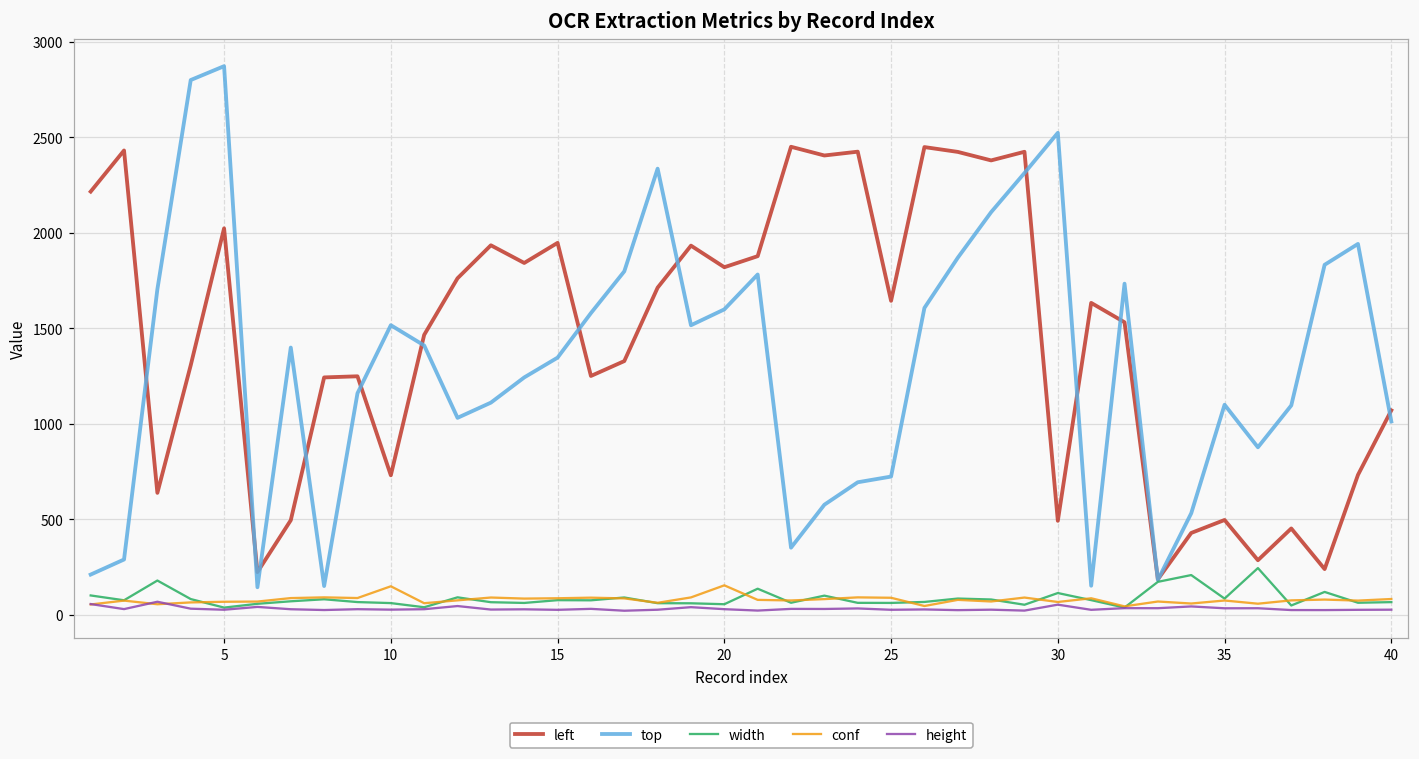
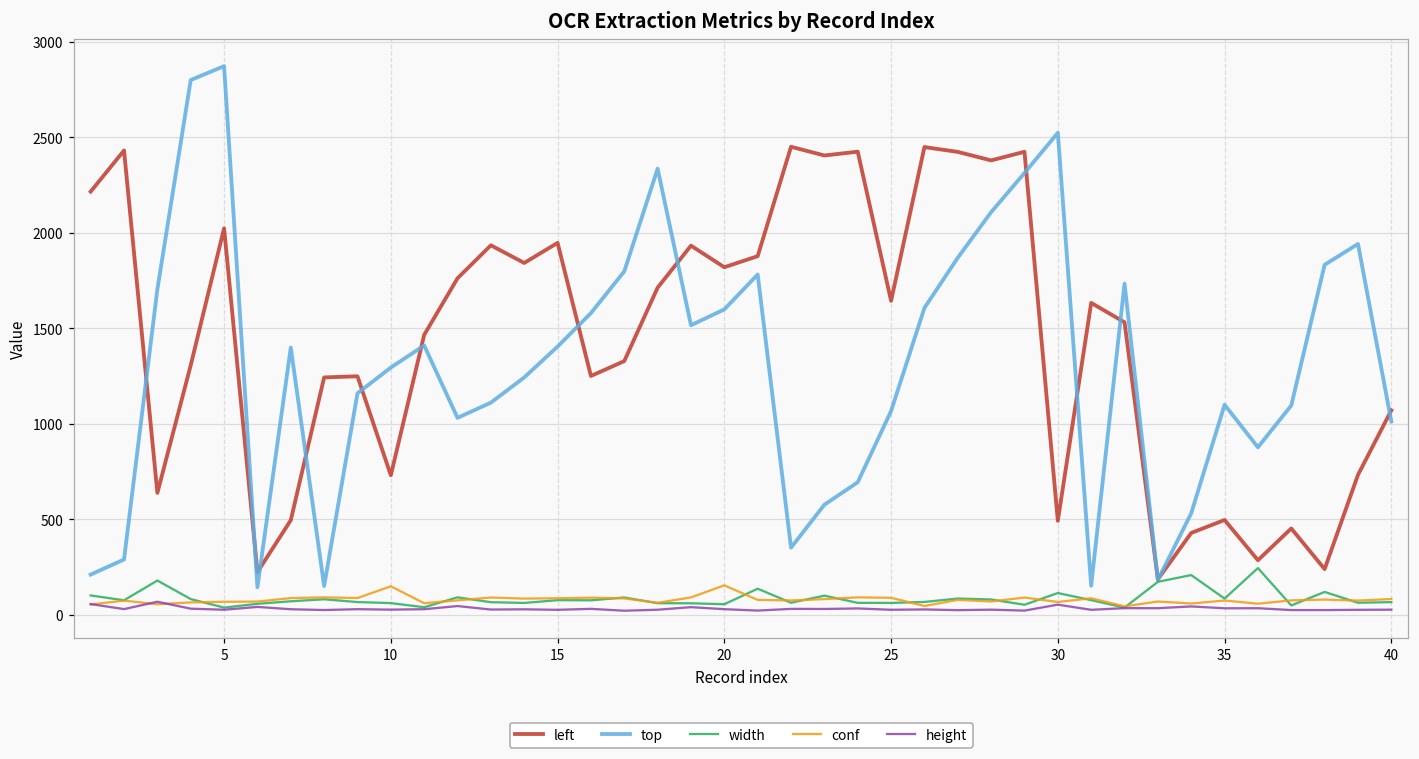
  {
    "left": {
      "5": 2020,
      "10": 730,
      "15": 1950,
      "20": 1820,
      "25": 1640,
      "30": 490,
      "35": 500,
      "40": 1070
    },
    "top": {
      "5": 2870,
-     "10": 1520,
-     "15": 1350,
+     "10": 1290,
+     "15": 1400,
      "20": 1600,
-     "25": 720,
+     "25": 1070,
      "30": 2520,
      "35": 1100,
      "40": 1010
    },
    "width": {
      "10": 60,
      "20": 60,
      "25": 60,
      "30": 110,
      "40": 70
    },
    "conf": {
      "5": 70,
      "10": 150,
      "20": 150,
      "25": 90,
      "40": 80
    },
    "height": {
      "10": 30,
      "15": 30,
      "20": 30,
      "25": 30,
      "35": 30,
      "40": 30
    }
  }
